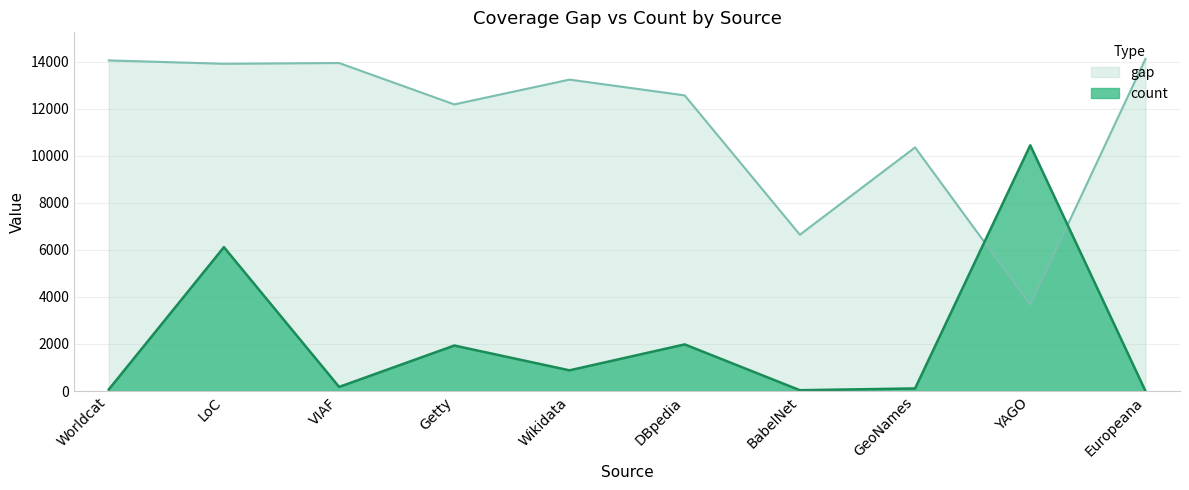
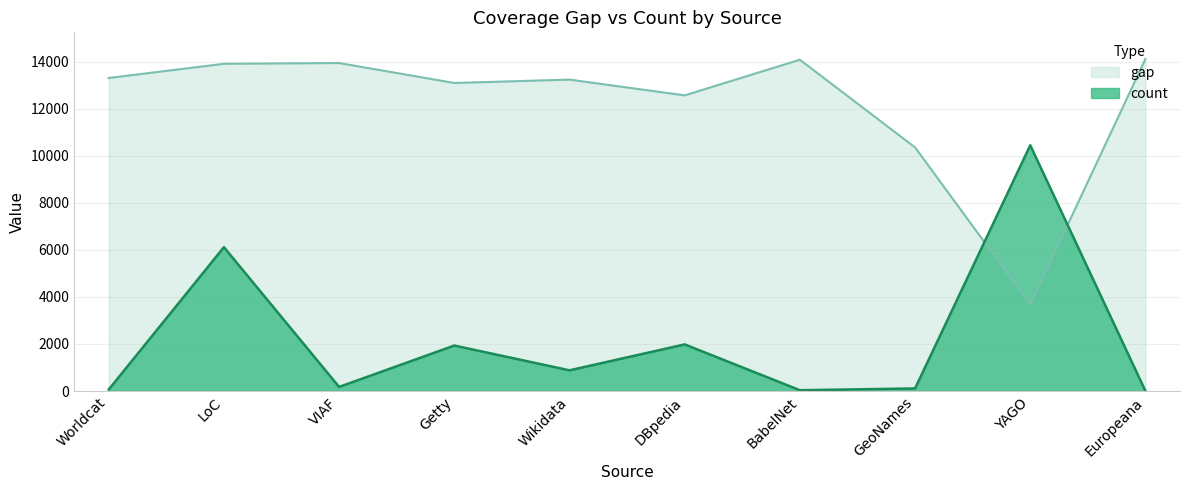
  {
    "gap": {
-     "Worldcat": 14100,
+     "Worldcat": 13300,
      "LoC": 13900,
      "VIAF": 13900,
-     "Getty": 12200,
+     "Getty": 13100,
      "Wikidata": 13200,
      "DBpedia": 12600,
-     "BabelNet": 6600,
+     "BabelNet": 14100,
      "GeoNames": 10400,
      "YAGO": 3700,
      "Europeana": 14100
    },
    "count": {
      "Worldcat": 100,
      "LoC": 6100,
      "VIAF": 200,
      "Getty": 1900,
      "Wikidata": 900,
      "DBpedia": 2000,
      "BabelNet": 0,
      "GeoNames": 100,
      "YAGO": 10400,
      "Europeana": 0
    }
  }
